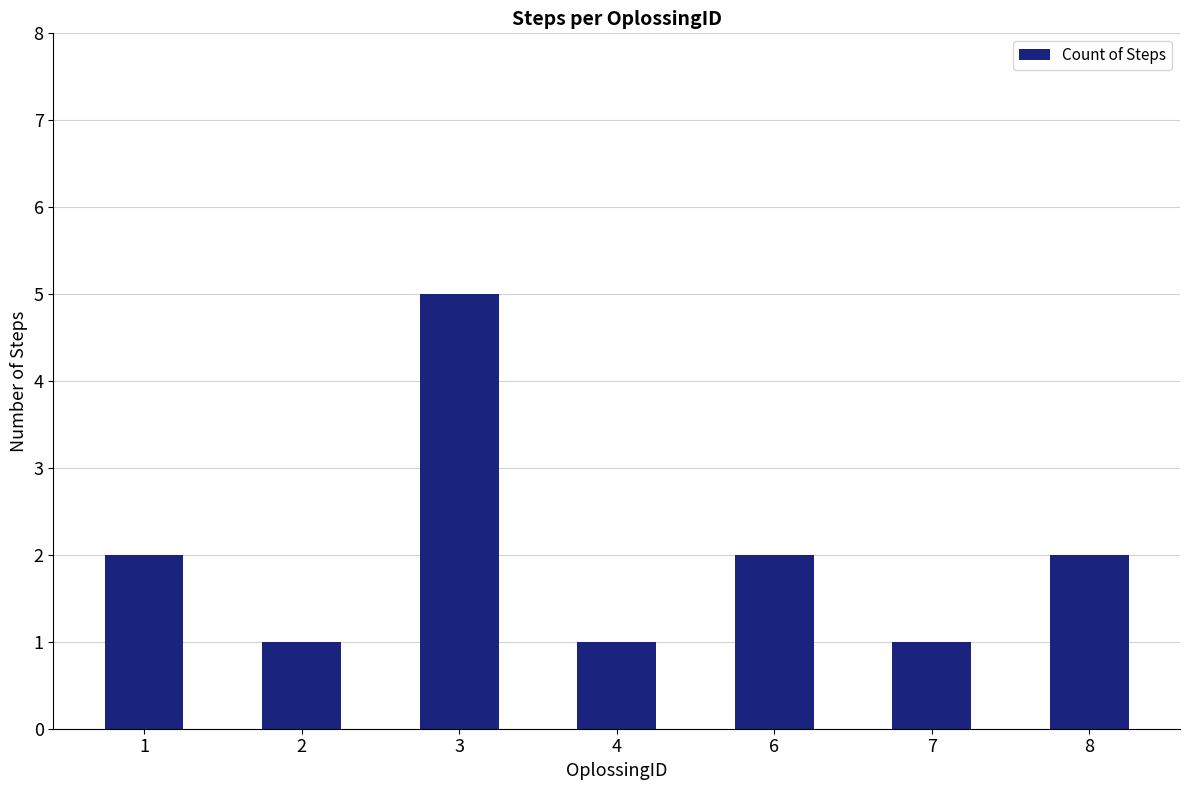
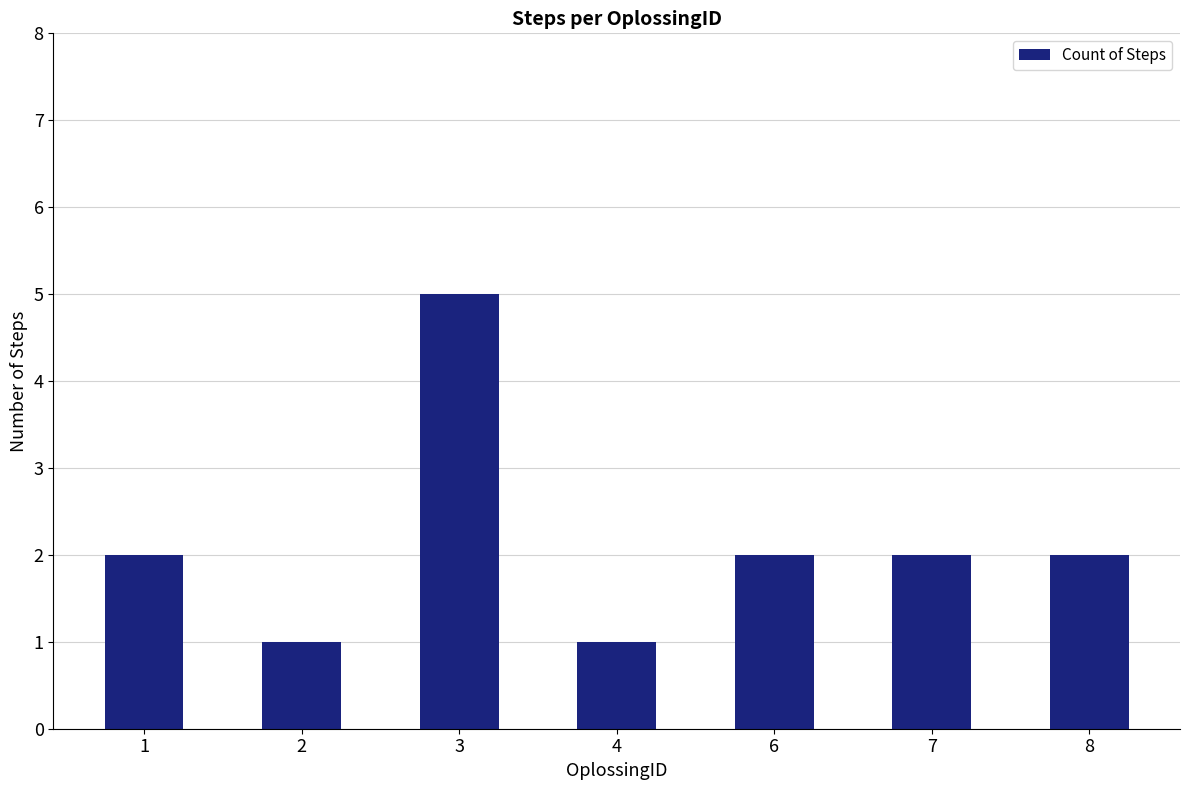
  {
    "1": 2,
    "2": 1,
    "3": 5,
    "4": 1,
    "6": 2,
-   "7": 1,
+   "7": 2,
    "8": 2
  }
